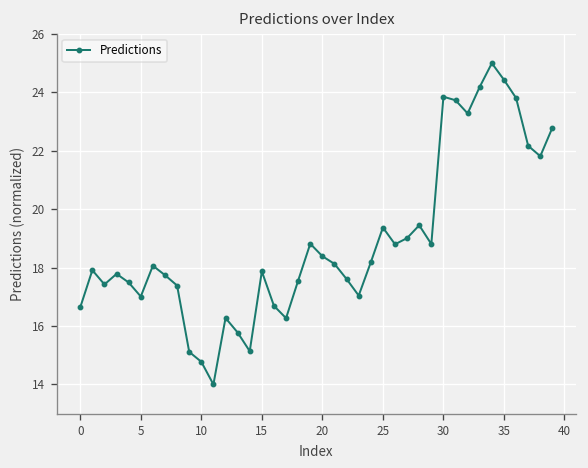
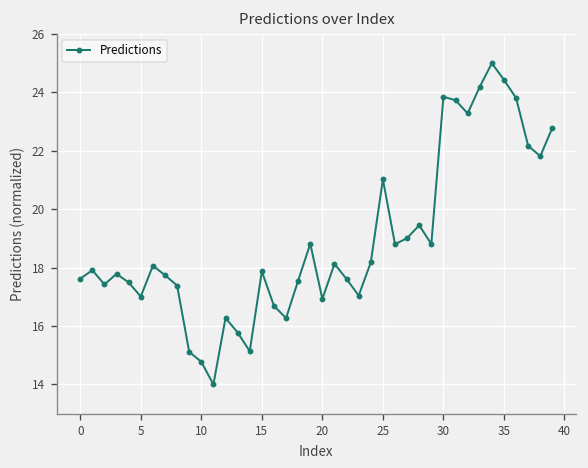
  {
-   "0": 16.6,
+   "0": 17.6,
    "5": 17.0,
    "10": 14.8,
    "15": 17.9,
-   "20": 18.4,
-   "25": 19.4,
+   "20": 16.9,
+   "25": 21.0,
    "30": 23.9,
    "35": 24.4
  }
